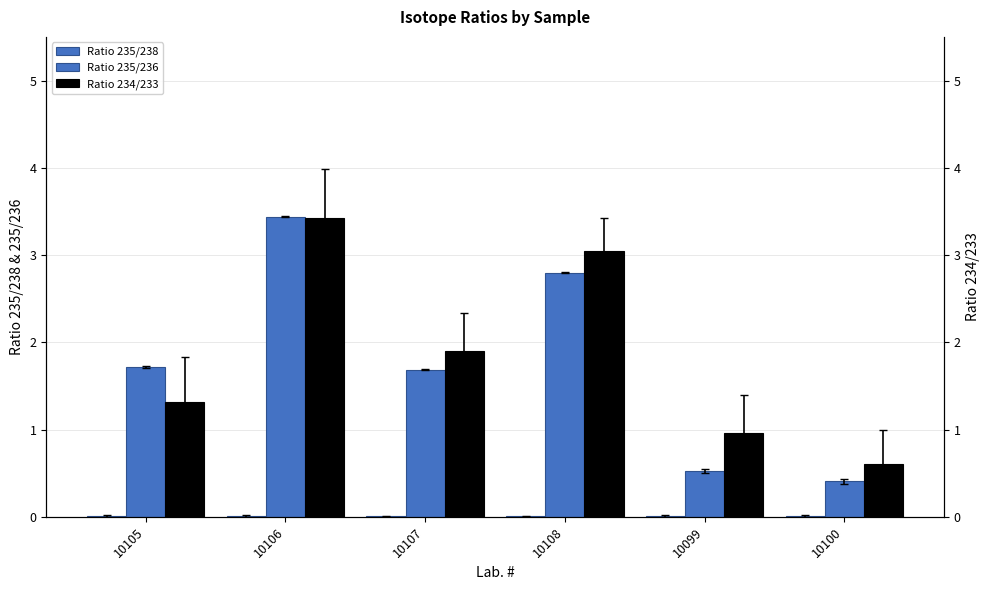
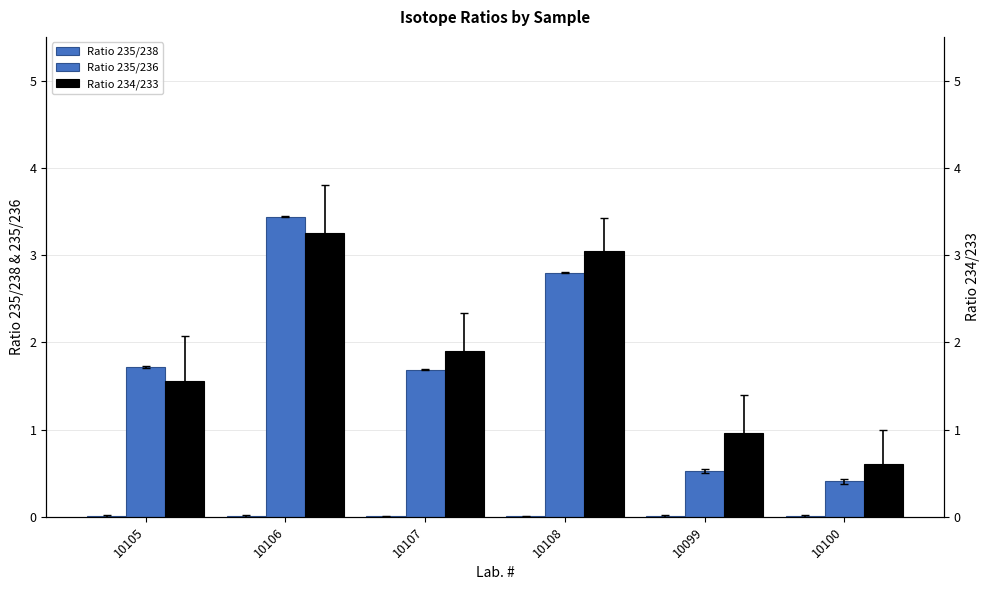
  {
    "Ratio 234/233": {
-     "10105": 1.3,
-     "10106": 3.4,
+     "10105": 1.6,
+     "10106": 3.2,
      "10107": 1.9,
      "10108": 3.0,
      "10099": 1.0,
      "10100": 0.6
    }
  }
